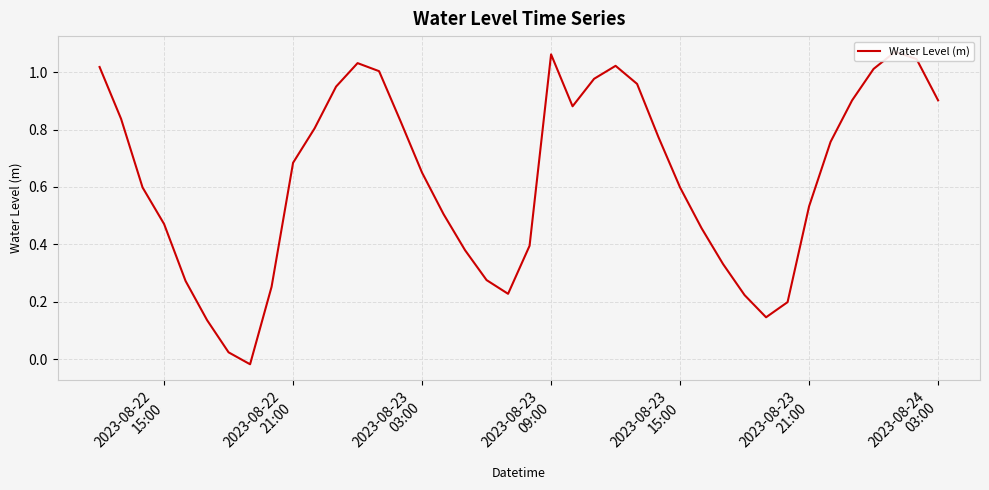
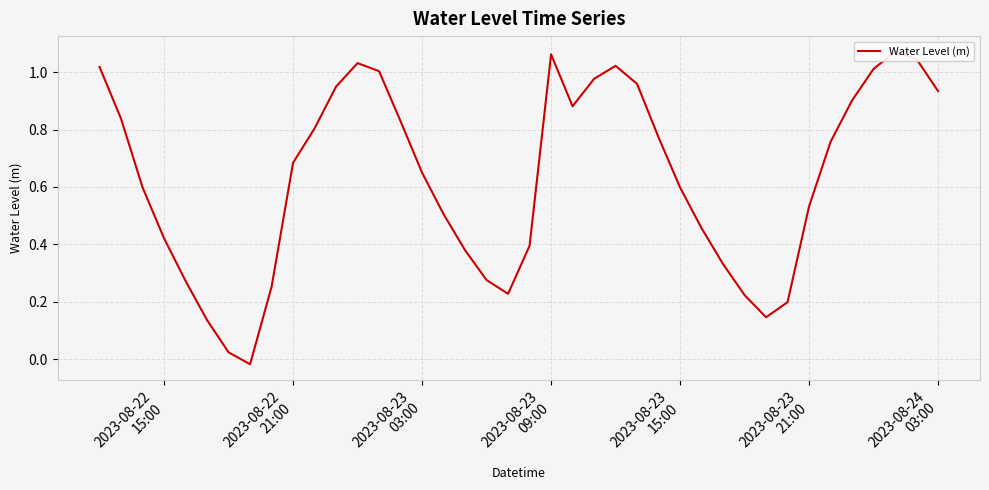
  {
-   "2023-08-22 15:00": 0.47,
+   "2023-08-22 15:00": 0.42,
    "2023-08-22 21:00": 0.68,
    "2023-08-23 03:00": 0.65,
    "2023-08-23 09:00": 1.06,
    "2023-08-23 15:00": 0.60,
    "2023-08-23 21:00": 0.53,
-   "2023-08-24 03:00": 0.90
+   "2023-08-24 03:00": 0.93
  }
